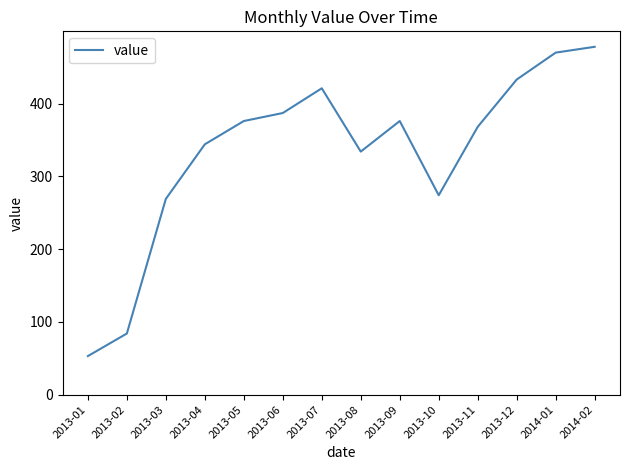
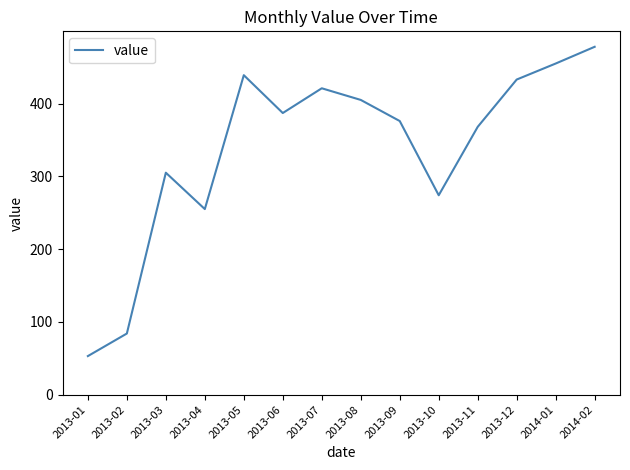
  {
    "2013-01": 50,
    "2013-02": 80,
-   "2013-03": 270,
-   "2013-04": 340,
-   "2013-05": 380,
+   "2013-03": 310,
+   "2013-04": 260,
+   "2013-05": 440,
    "2013-06": 390,
    "2013-07": 420,
-   "2013-08": 330,
+   "2013-08": 410,
    "2013-09": 380,
    "2013-10": 270,
    "2013-11": 370,
    "2013-12": 430,
-   "2014-01": 470,
+   "2014-01": 460,
    "2014-02": 480
  }
